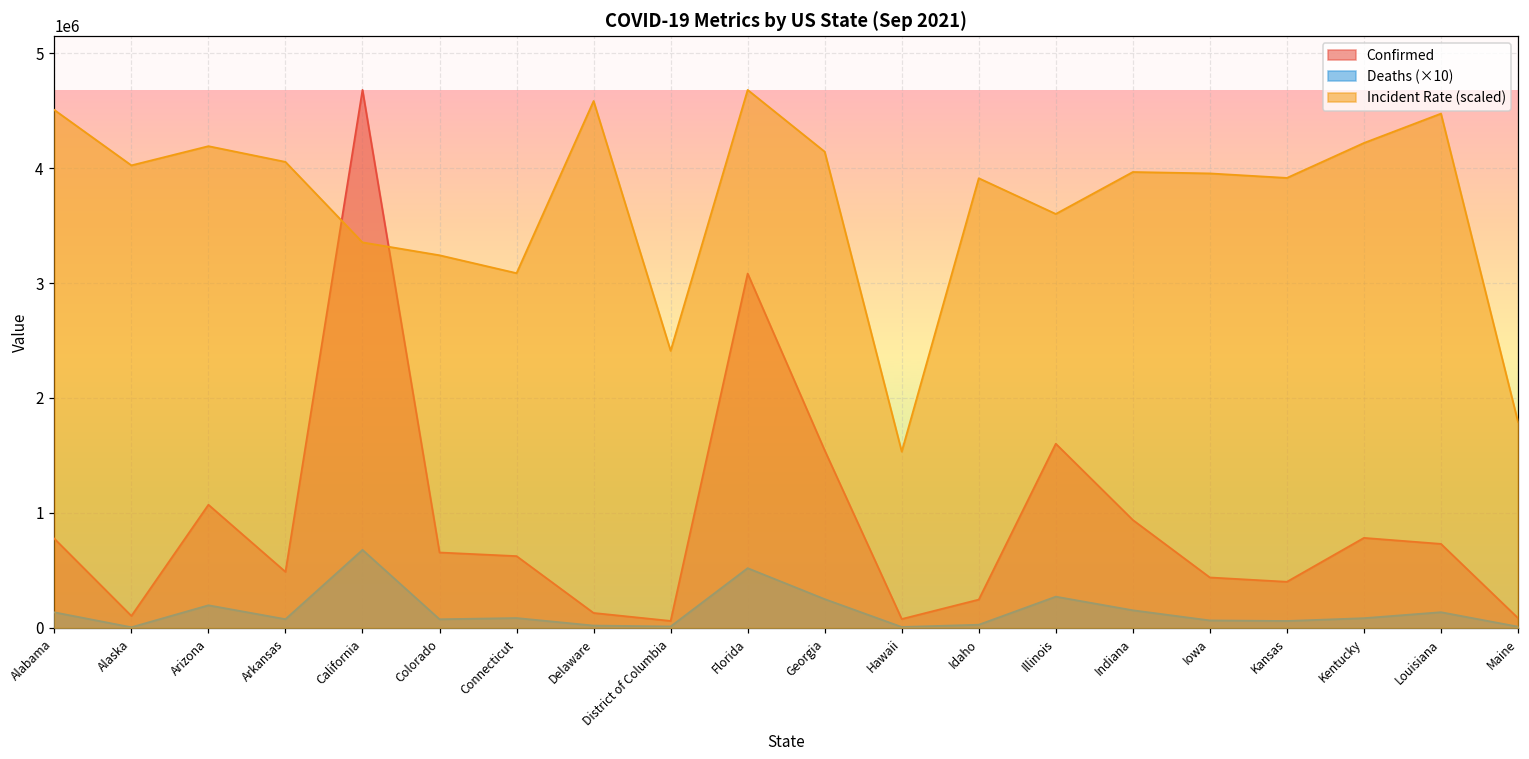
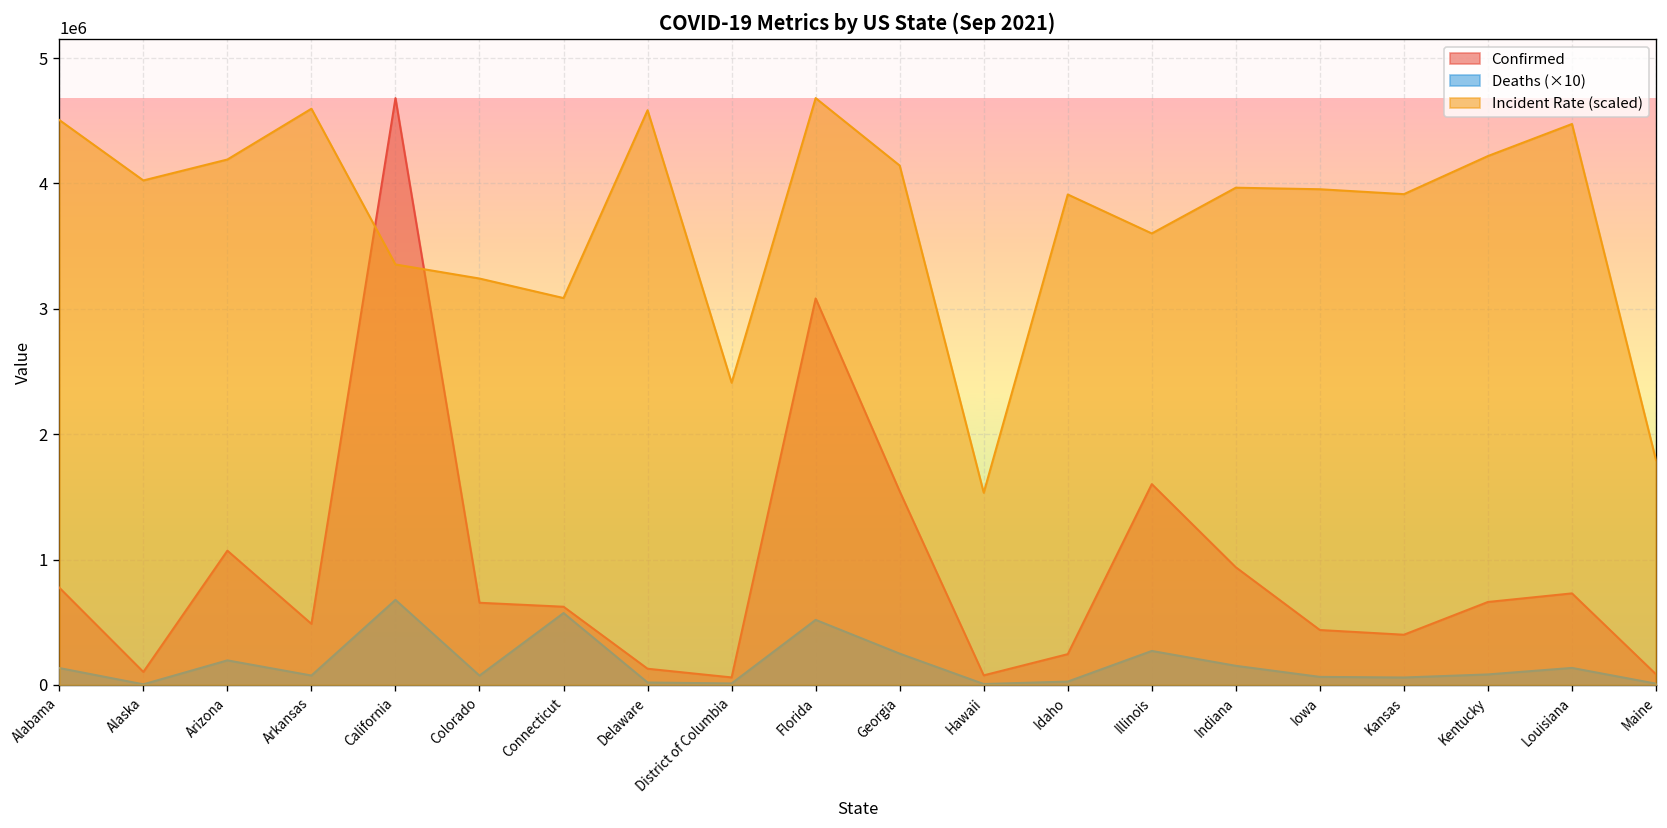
  {
    "Confirmed": {
      "Alabama": 780000,
      "Alaska": 100000,
      "Arizona": 1070000,
      "Arkansas": 490000,
      "California": 4680000,
      "Colorado": 660000,
      "Connecticut": 620000,
      "Delaware": 130000,
      "District of Columbia": 60000,
      "Florida": 3080000,
      "Georgia": 1540000,
      "Hawaii": 80000,
      "Idaho": 250000,
      "Illinois": 1600000,
      "Indiana": 940000,
      "Iowa": 440000,
      "Kansas": 400000,
-     "Kentucky": 780000,
+     "Kentucky": 660000,
      "Louisiana": 730000,
      "Maine": 80000
    },
    "Deaths (×10)": {
      "Alabama": 130000,
      "Alaska": 0,
      "Arizona": 200000,
      "Arkansas": 70000,
      "California": 680000,
      "Colorado": 70000,
-     "Connecticut": 80000,
+     "Connecticut": 570000,
      "Delaware": 20000,
      "District of Columbia": 10000,
      "Florida": 520000,
      "Georgia": 250000,
      "Hawaii": 10000,
      "Idaho": 30000,
      "Illinois": 270000,
      "Indiana": 150000,
      "Iowa": 60000,
      "Kansas": 60000,
      "Kentucky": 80000,
      "Louisiana": 140000,
      "Maine": 10000
    },
    "Incident Rate (scaled)": {
      "Alabama": 4510000,
      "Alaska": 4020000,
      "Arizona": 4190000,
-     "Arkansas": 4050000,
+     "Arkansas": 4600000,
      "California": 3350000,
      "Colorado": 3240000,
      "Connecticut": 3090000,
      "Delaware": 4580000,
      "District of Columbia": 2410000,
      "Florida": 4680000,
      "Georgia": 4140000,
      "Hawaii": 1530000,
      "Idaho": 3910000,
      "Illinois": 3600000,
      "Indiana": 3970000,
      "Iowa": 3950000,
      "Kansas": 3910000,
      "Kentucky": 4220000,
      "Louisiana": 4470000,
      "Maine": 1790000
    }
  }
